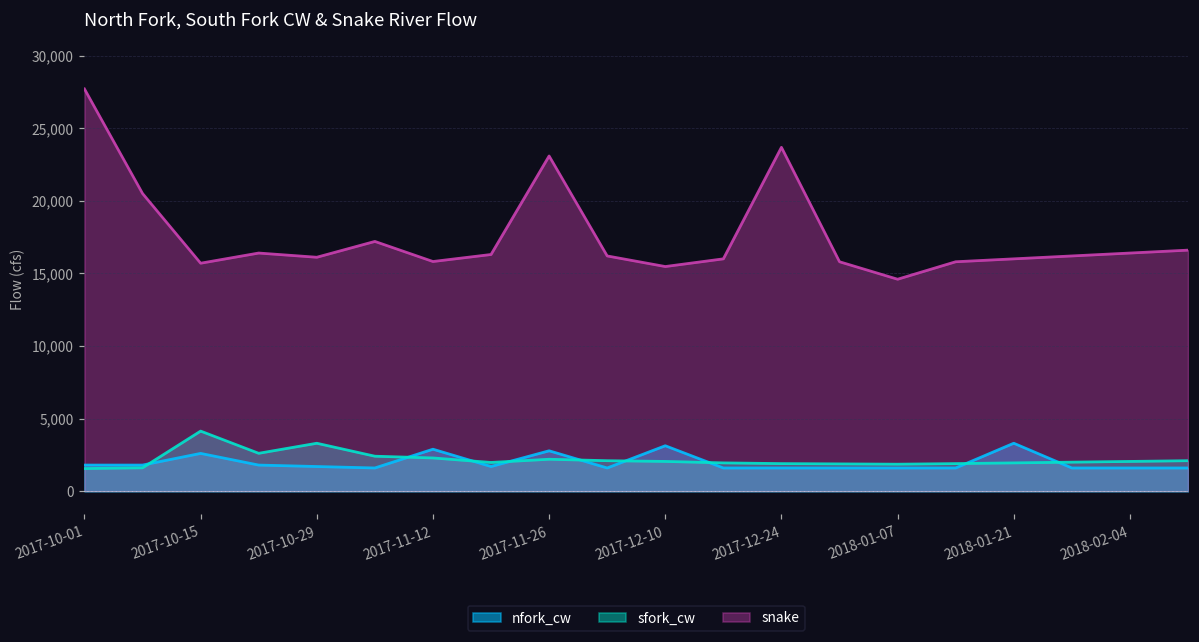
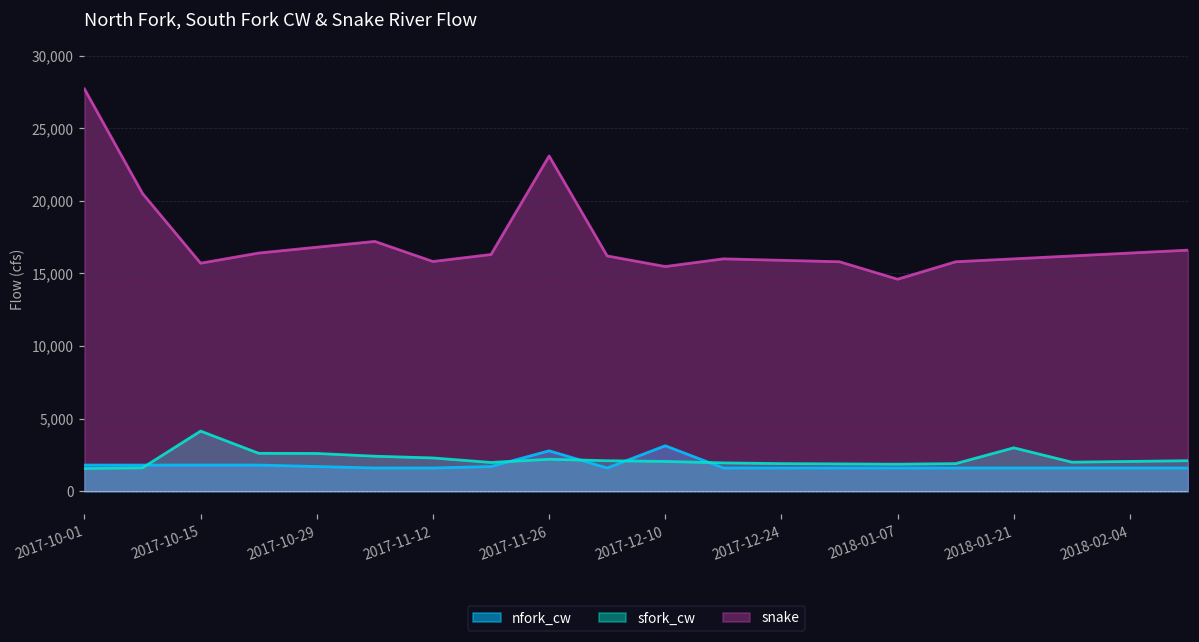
  {
    "nfork_cw": {
      "2017-10-01": "1,800",
-     "2017-10-15": "2,600",
+     "2017-10-15": "1,800",
      "2017-10-29": "1,700",
-     "2017-11-12": "2,900",
+     "2017-11-12": "1,600",
      "2017-11-26": "2,800",
      "2017-12-10": "3,100",
      "2017-12-24": "1,600",
      "2018-01-07": "1,600",
-     "2018-01-21": "3,300",
+     "2018-01-21": "1,600",
      "2018-02-04": "1,600"
    },
    "sfork_cw": {
      "2017-10-01": "1,600",
      "2017-10-15": "4,100",
-     "2017-10-29": "3,300",
+     "2017-10-29": "2,600",
      "2017-11-12": "2,300",
      "2017-11-26": "2,200",
      "2017-12-10": "2,100",
      "2017-12-24": "1,900",
      "2018-01-07": "1,900",
-     "2018-01-21": "2,000",
+     "2018-01-21": "3,000",
      "2018-02-04": "2,100"
    },
    "snake": {
      "2017-10-01": "27,700",
      "2017-10-15": "15,700",
-     "2017-10-29": "16,100",
+     "2017-10-29": "16,800",
      "2017-11-12": "15,800",
      "2017-11-26": "23,100",
      "2017-12-10": "15,500",
-     "2017-12-24": "23,700",
+     "2017-12-24": "15,900",
      "2018-01-07": "14,600",
      "2018-01-21": "16,000",
      "2018-02-04": "16,400"
    }
  }
